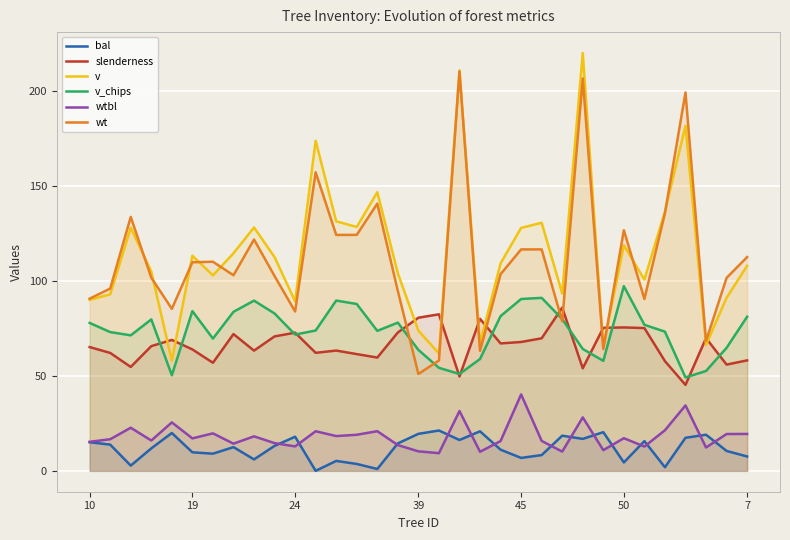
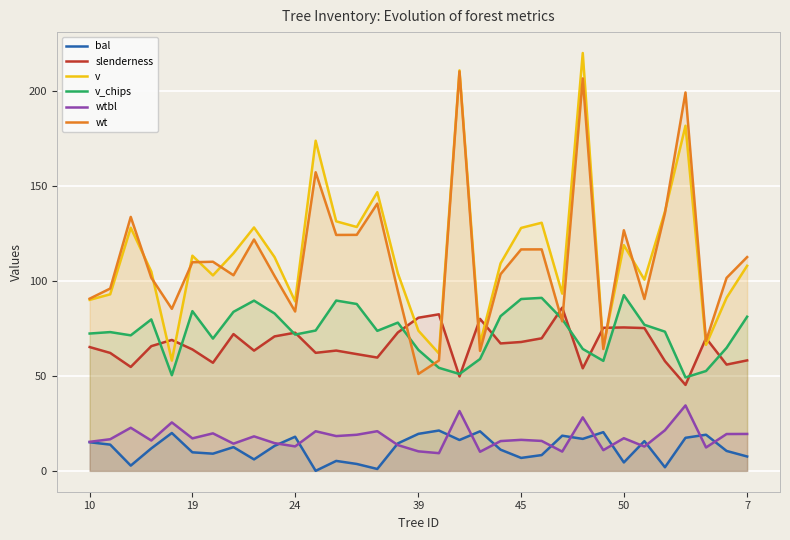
  {
    "bal": {
      "39": 19,
      "45": 7,
      "50": 4
    },
    "slenderness": {
      "10": 65,
      "39": 81,
      "45": 68,
      "50": 75
    },
    "v": {
      "39": 74,
      "45": 128,
      "50": 119
    },
    "v_chips": {
-     "10": 78,
+     "10": 72,
      "39": 64,
      "45": 90,
-     "50": 97
+     "50": 92
    },
    "wtbl": {
      "39": 10,
-     "45": 40,
+     "45": 16,
      "50": 17
    },
    "wt": {
      "39": 51,
      "45": 117,
      "50": 127
    }
  }
